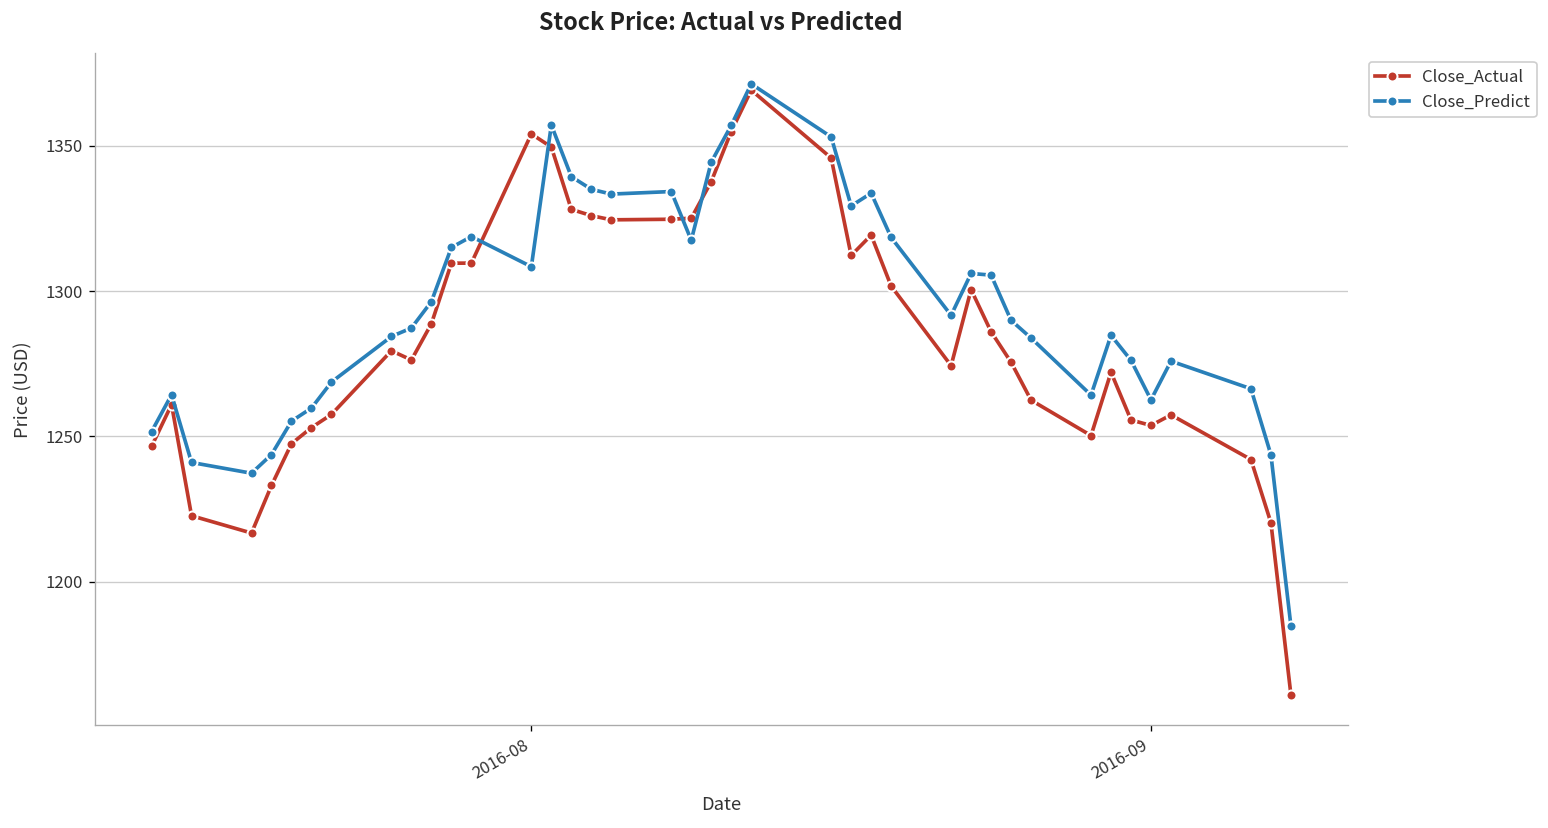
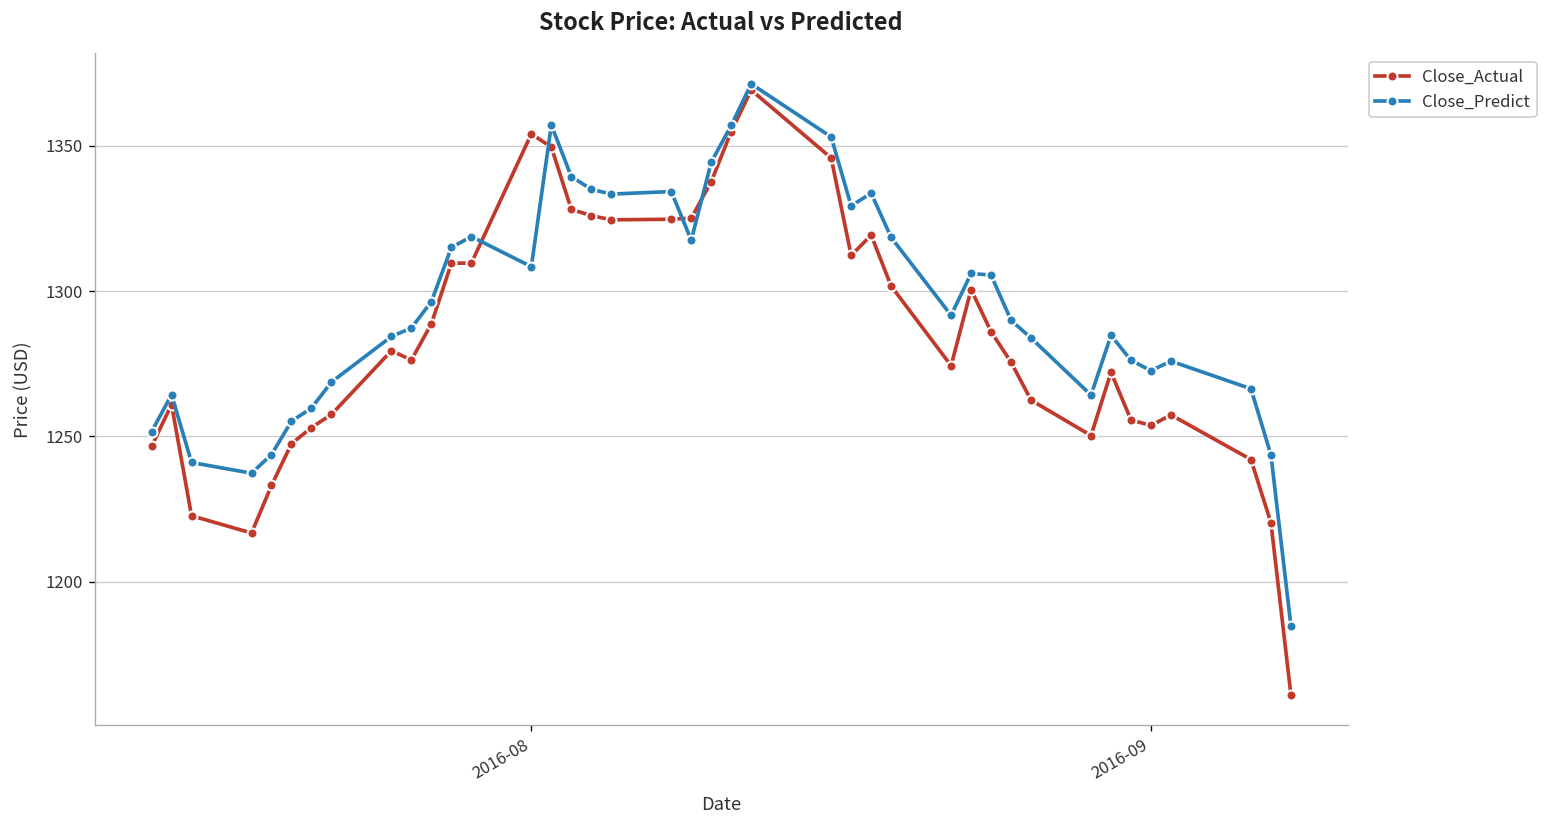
  {
    "Close_Actual": {
      "2016-08": 1354,
      "2016-09": 1254
    },
    "Close_Predict": {
      "2016-08": 1308,
-     "2016-09": 1263
+     "2016-09": 1273
    }
  }
